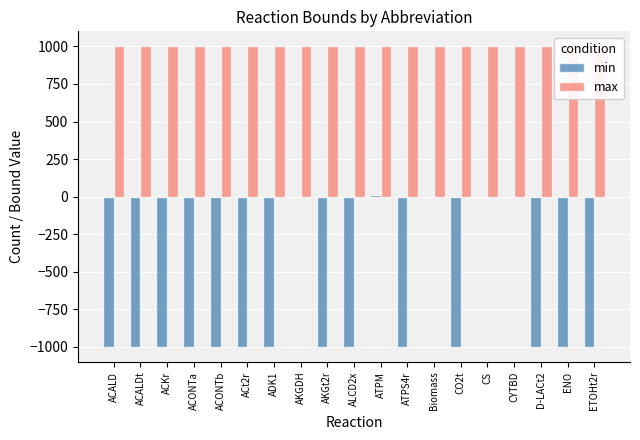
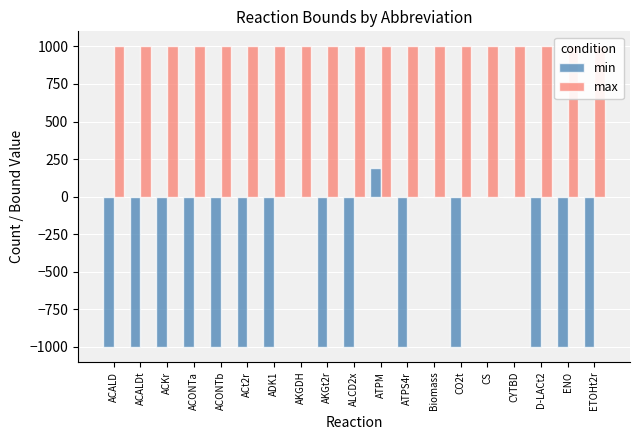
  {
    "min": {
      "ACALD": -1000,
      "ACALDt": -1000,
      "ACKr": -1000,
      "ACONTa": -1000,
      "ACONTb": -1000,
      "ACt2r": -1000,
      "ADK1": -1000,
      "AKGDH": 0,
      "AKGt2r": -1000,
      "ALCD2x": -1000,
-     "ATPM": 10,
+     "ATPM": 190,
      "ATPS4r": -1000,
      "Biomass": 0,
      "CO2t": -1000,
      "CS": 0,
      "CYTBD": 0,
      "D-LACt2": -1000,
      "ENO": -1000,
      "ETOHt2r": -1000
    },
    "max": {
      "ACALD": 1000,
      "ACALDt": 1000,
      "ACKr": 1000,
      "ACONTa": 1000,
      "ACONTb": 1000,
      "ACt2r": 1000,
      "ADK1": 1000,
      "AKGDH": 1000,
      "AKGt2r": 1000,
      "ALCD2x": 1000,
      "ATPM": 1000,
      "ATPS4r": 1000,
      "Biomass": 1000,
      "CO2t": 1000,
      "CS": 1000,
      "CYTBD": 1000,
      "D-LACt2": 1000
    }
  }
